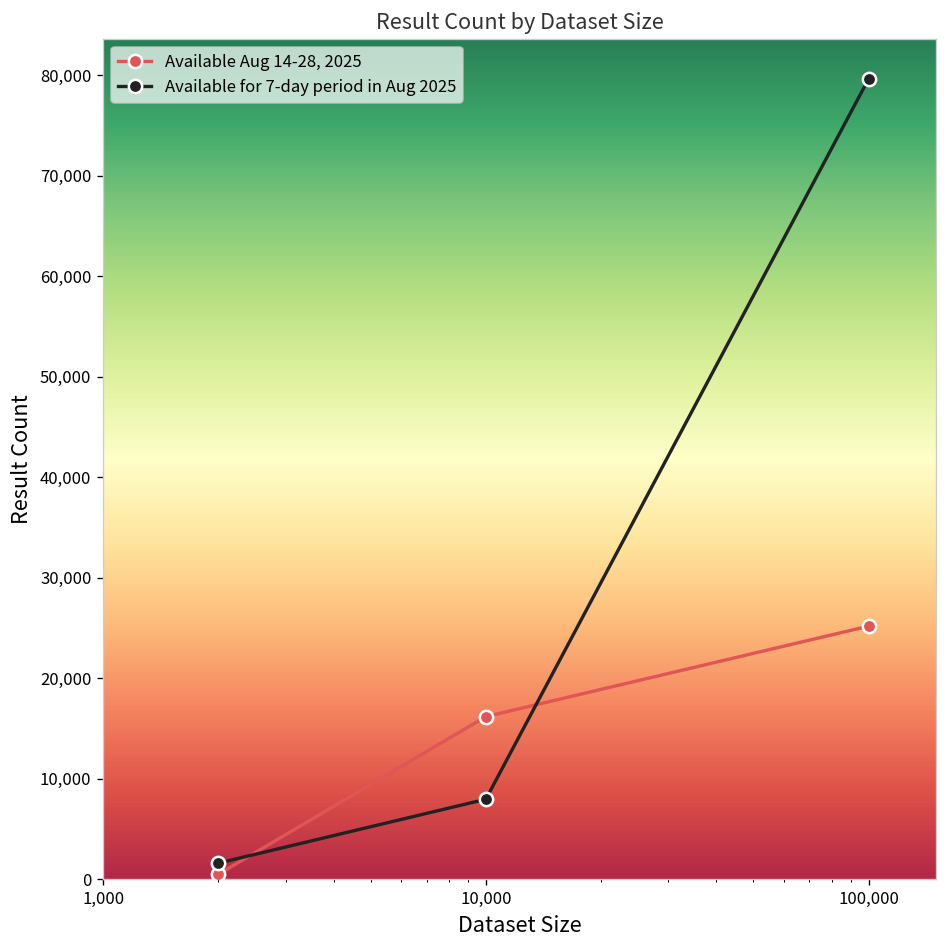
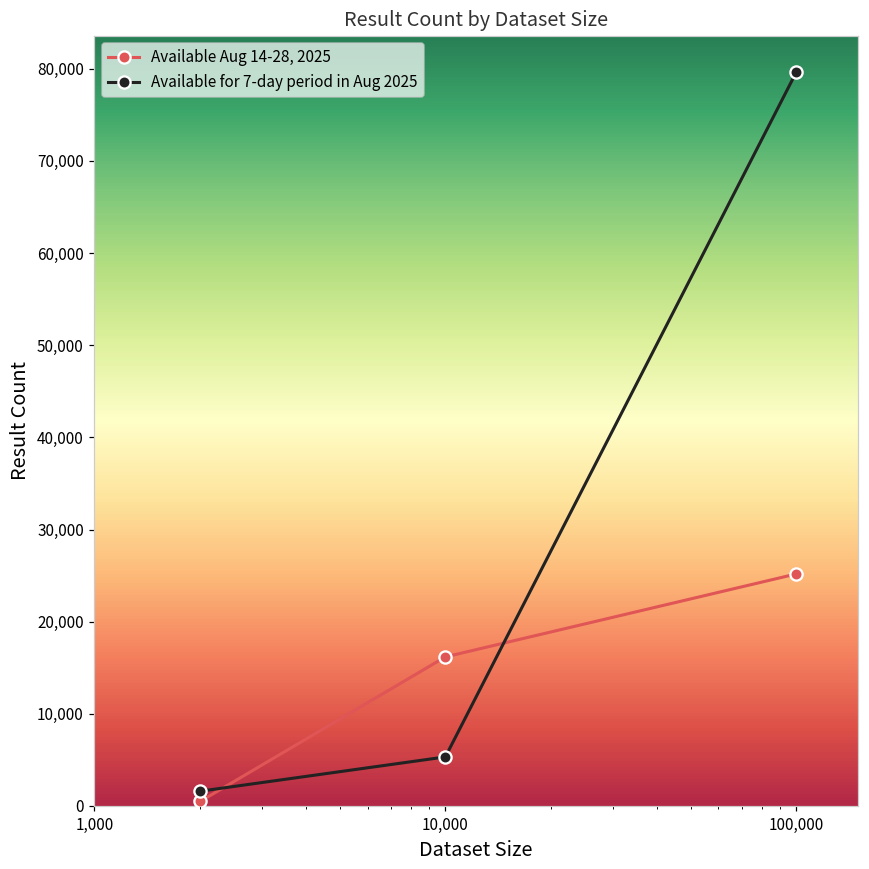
  {
    "Available Aug 14-28, 2025": {
      "10,000": "16,000",
      "100,000": "25,000"
    },
    "Available for 7-day period in Aug 2025": {
-     "10,000": "8,000",
+     "10,000": "5,000",
      "100,000": "80,000"
    }
  }
